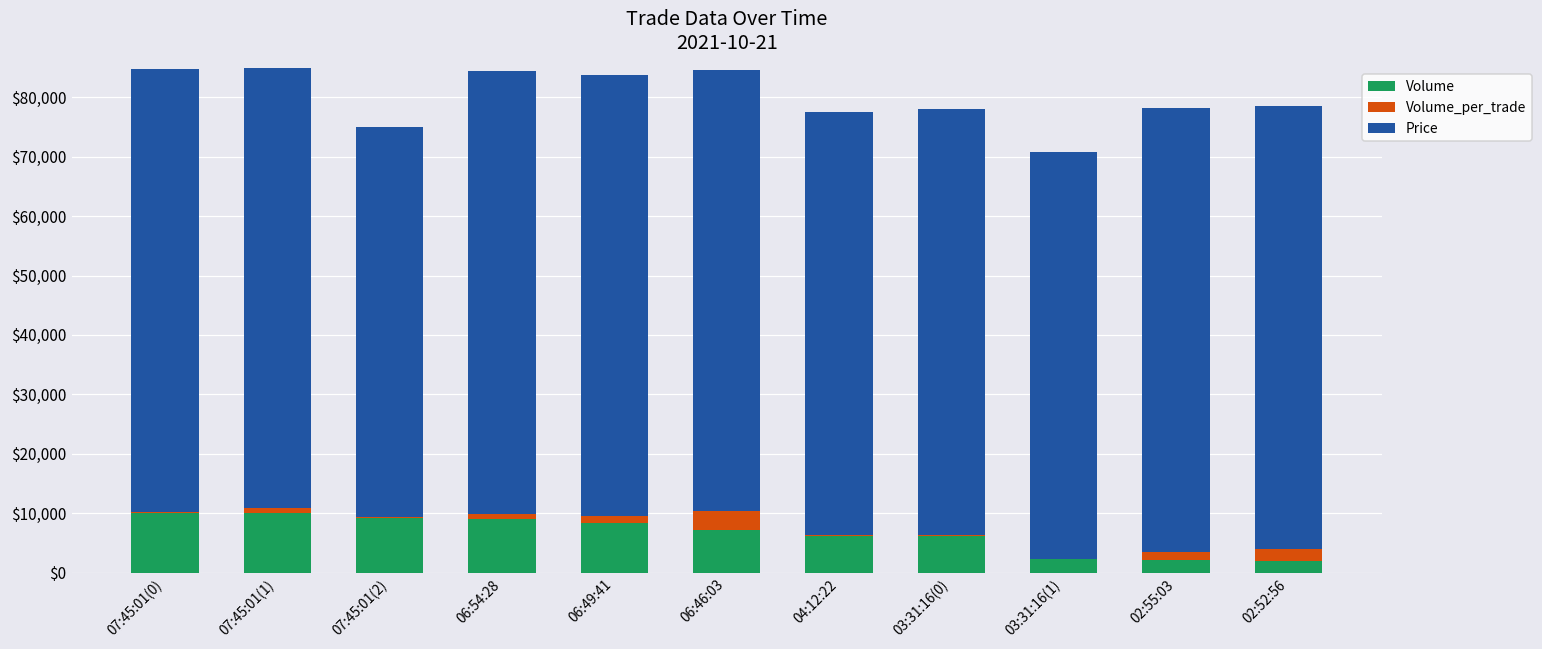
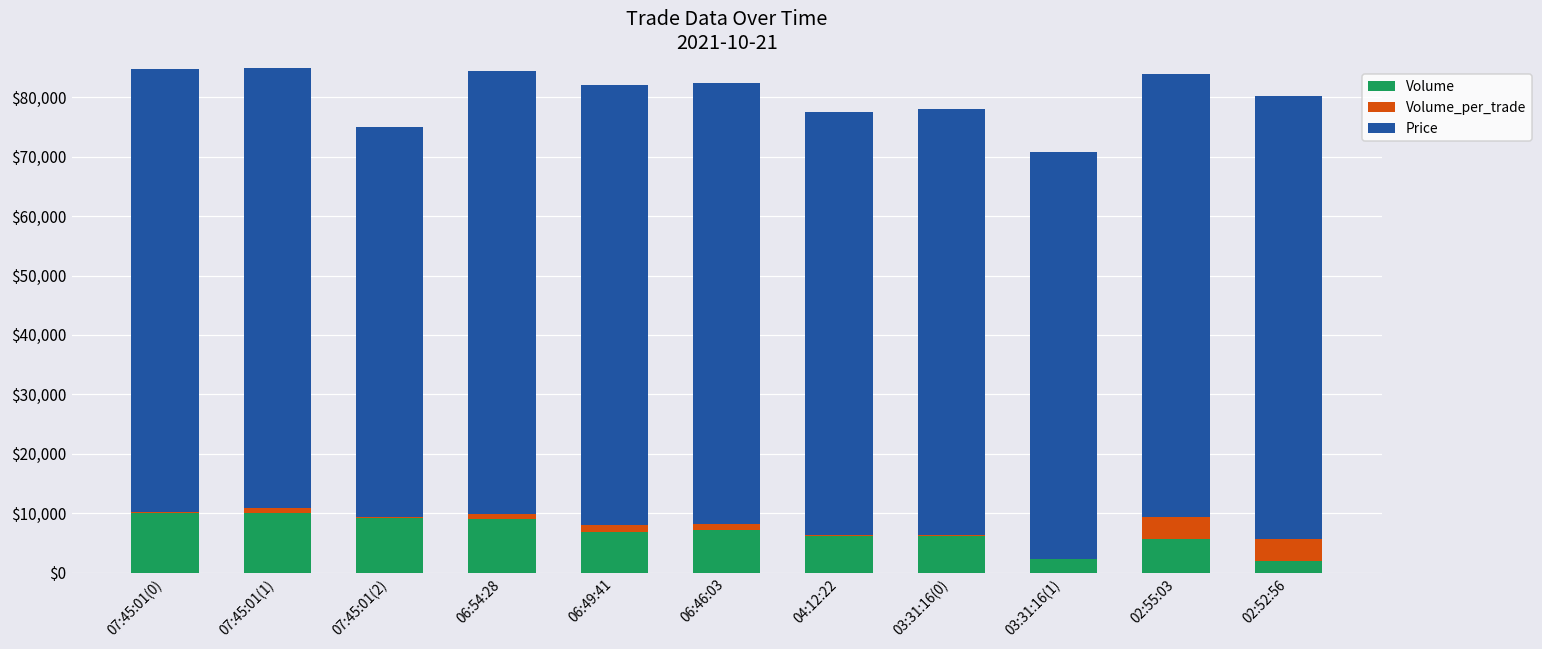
  {
    "Volume": {
      "07:45:01(0)": "$10,000",
      "07:45:01(1)": "$10,000",
      "07:45:01(2)": "$9,000",
      "06:54:28": "$9,000",
-     "06:49:41": "$8,000",
+     "06:49:41": "$7,000",
      "06:46:03": "$7,000",
      "04:12:22": "$6,000",
      "03:31:16(0)": "$6,000",
      "03:31:16(1)": "$2,000",
-     "02:55:03": "$2,000",
+     "02:55:03": "$6,000",
      "02:52:56": "$2,000"
    },
    "Volume_per_trade": {
      "07:45:01(1)": "$1,000",
      "06:54:28": "$1,000",
      "06:49:41": "$1,000",
-     "06:46:03": "$3,000",
-     "02:55:03": "$1,000",
-     "02:52:56": "$2,000"
+     "06:46:03": "$1,000",
+     "02:55:03": "$4,000",
+     "02:52:56": "$4,000"
    },
    "Price": {
      "07:45:01(0)": "$75,000",
      "07:45:01(2)": "$66,000",
      "06:54:28": "$75,000",
      "06:49:41": "$74,000",
      "06:46:03": "$74,000",
      "04:12:22": "$71,000",
      "03:31:16(0)": "$72,000",
      "03:31:16(1)": "$68,000",
      "02:55:03": "$75,000",
      "02:52:56": "$75,000"
    }
  }
